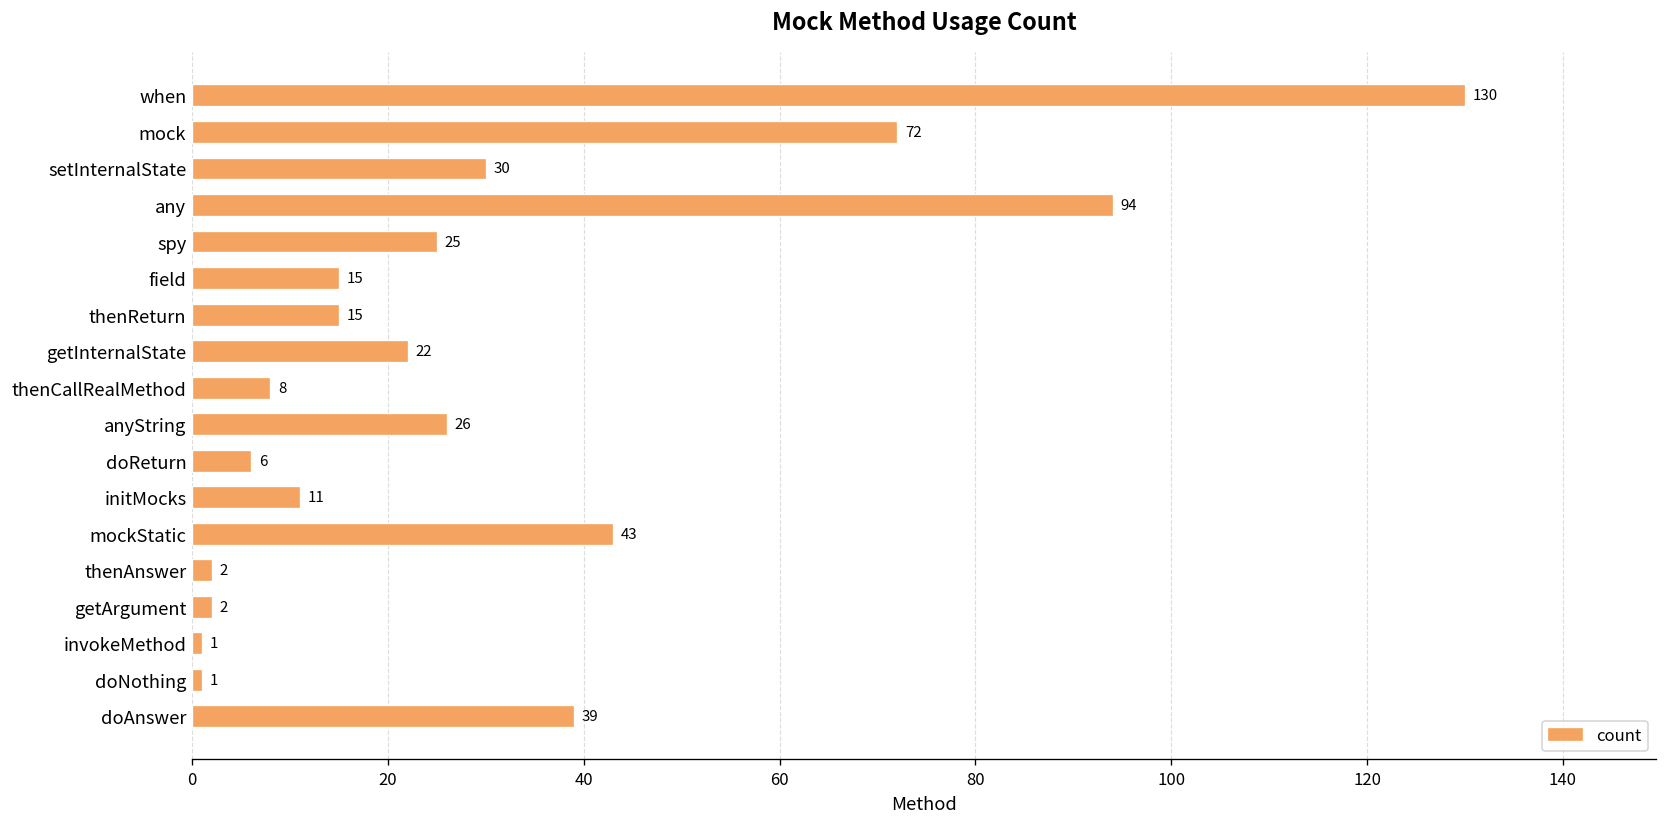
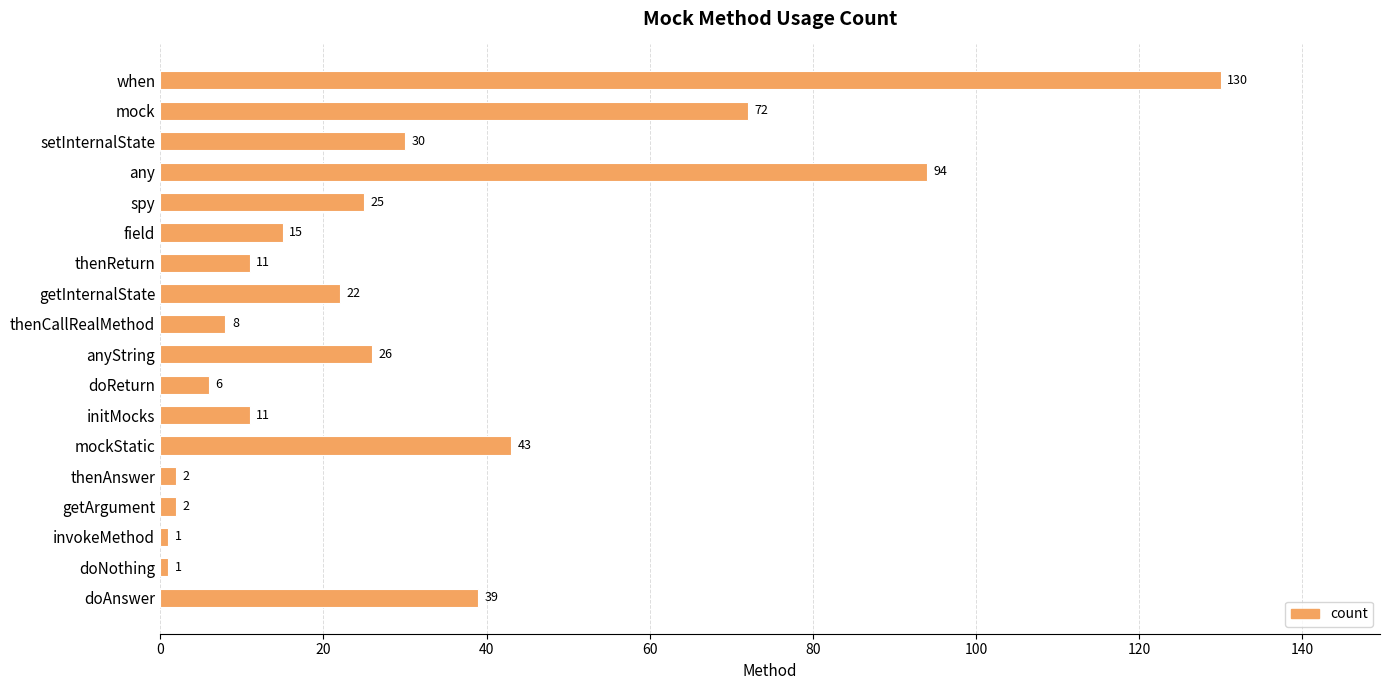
  {
    "when": 130,
    "mock": 72,
    "setInternalState": 30,
    "any": 94,
    "spy": 25,
    "field": 15,
-   "thenReturn": 15,
+   "thenReturn": 11,
    "getInternalState": 22,
    "thenCallRealMethod": 8,
    "anyString": 26,
    "doReturn": 6,
    "initMocks": 11,
    "mockStatic": 43,
    "thenAnswer": 2,
    "getArgument": 2,
    "invokeMethod": 1,
    "doNothing": 1,
    "doAnswer": 39
  }
